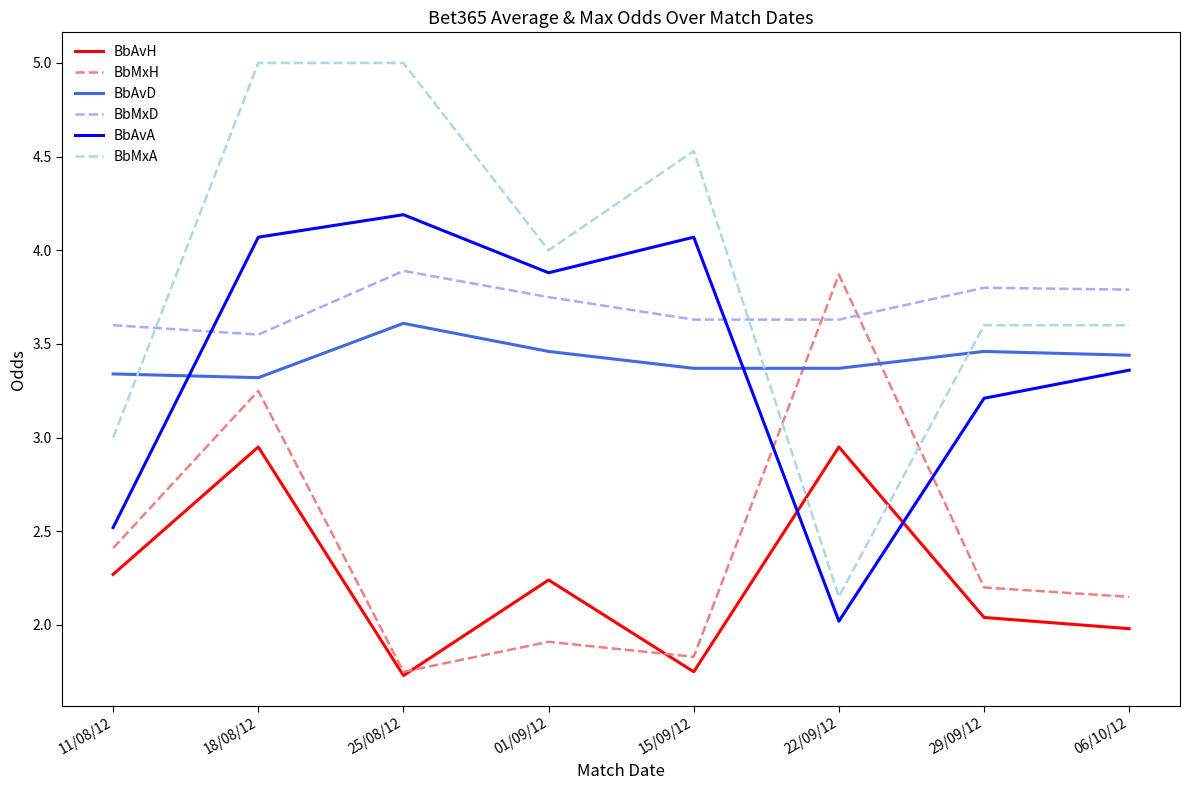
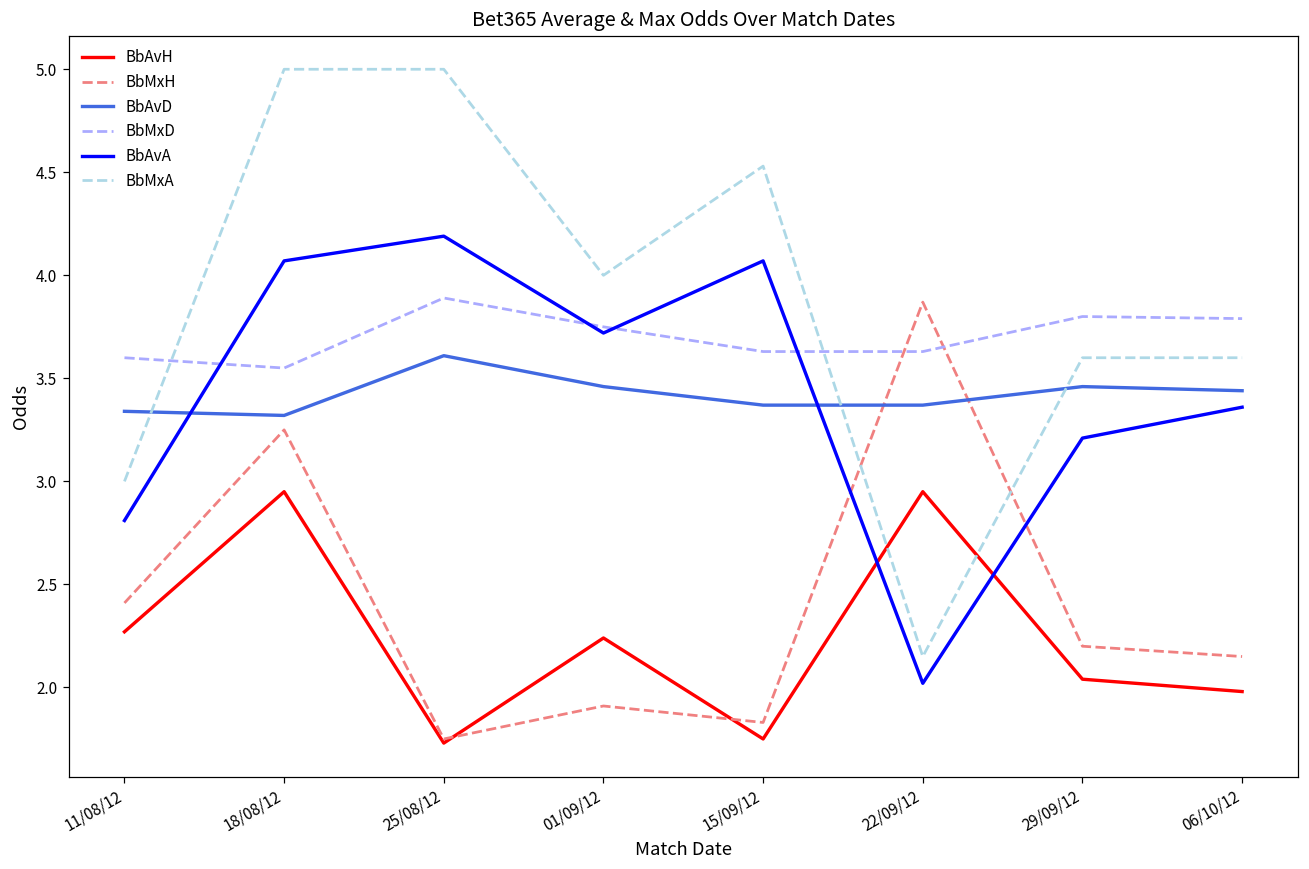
  {
    "BbAvH": {
      "11/08/12": 2.27,
      "18/08/12": 2.95,
      "25/08/12": 1.73,
      "01/09/12": 2.24,
      "15/09/12": 1.75,
      "22/09/12": 2.95,
      "29/09/12": 2.04,
      "06/10/12": 1.98
    },
    "BbMxH": {
      "11/08/12": 2.41,
      "18/08/12": 3.25,
      "25/08/12": 1.75,
      "01/09/12": 1.91,
      "15/09/12": 1.83,
      "22/09/12": 3.87,
      "29/09/12": 2.20,
      "06/10/12": 2.15
    },
    "BbAvD": {
      "11/08/12": 3.34,
      "18/08/12": 3.32,
      "25/08/12": 3.61,
      "01/09/12": 3.46,
      "15/09/12": 3.37,
      "22/09/12": 3.37,
      "29/09/12": 3.46,
      "06/10/12": 3.44
    },
    "BbAvA": {
-     "11/08/12": 2.52,
+     "11/08/12": 2.81,
      "18/08/12": 4.07,
      "25/08/12": 4.19,
-     "01/09/12": 3.88,
+     "01/09/12": 3.72,
      "15/09/12": 4.07,
      "22/09/12": 2.02,
      "29/09/12": 3.21,
      "06/10/12": 3.36
    }
  }
